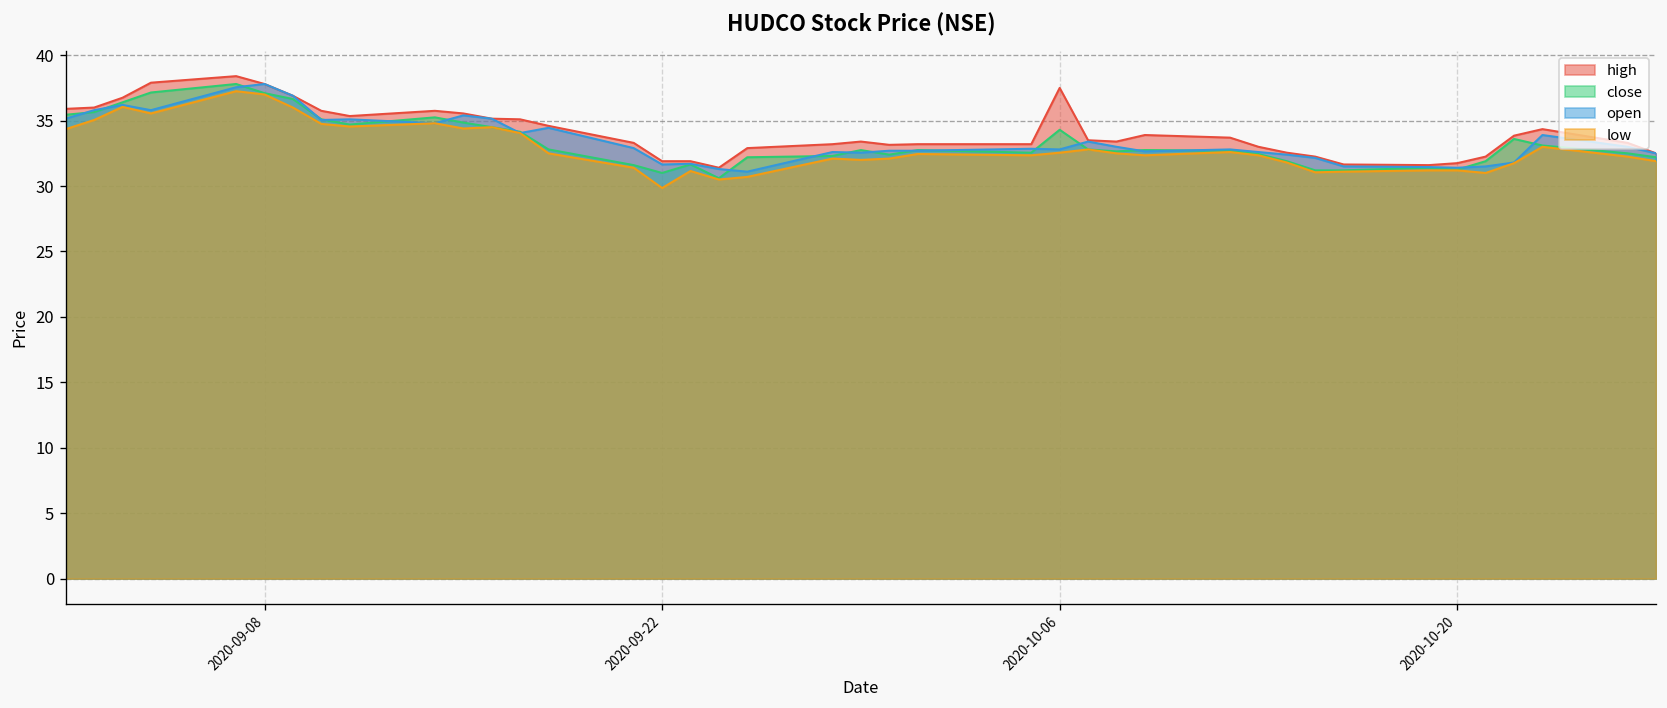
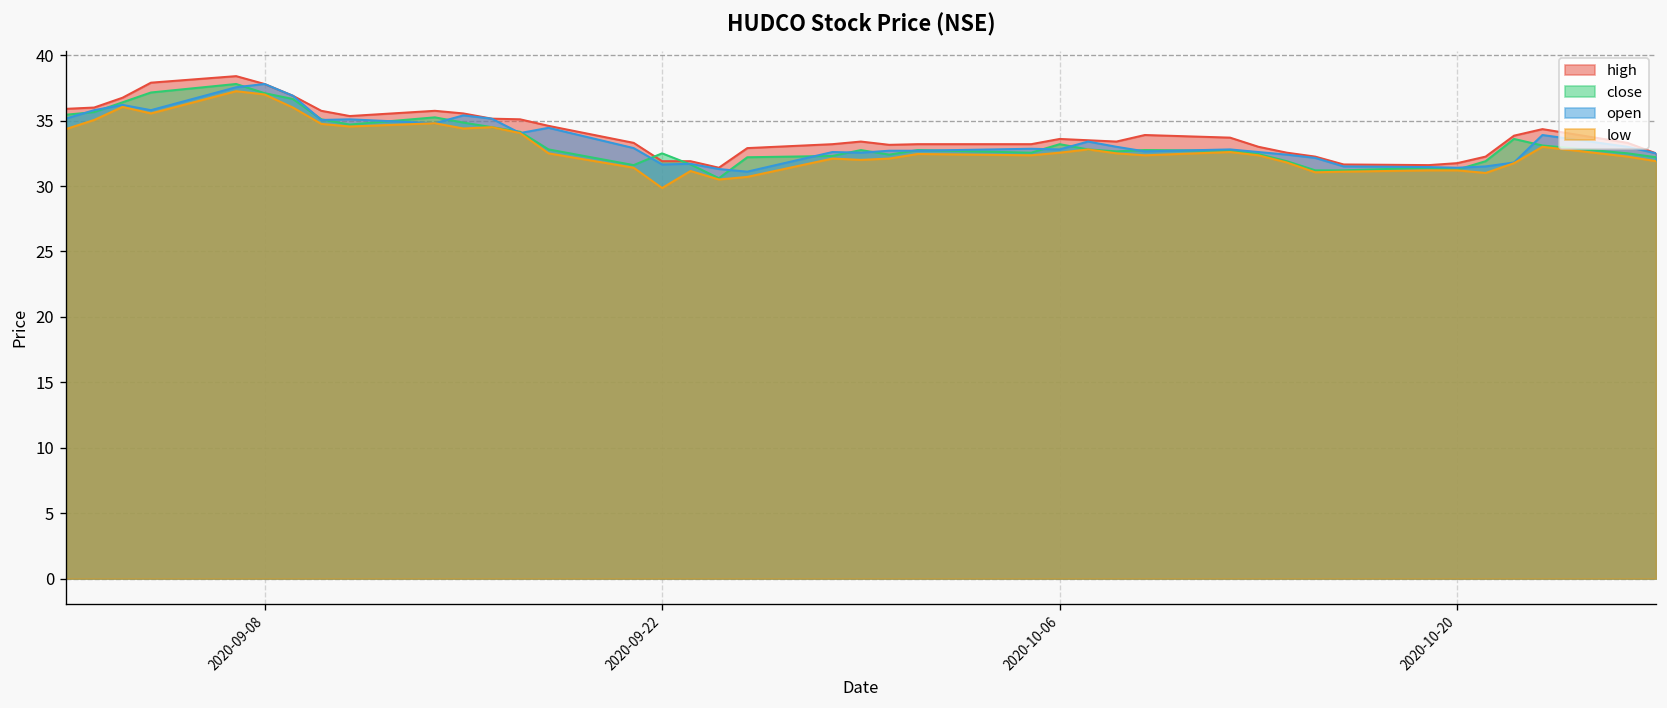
  {
    "high": {
      "2020-09-22": 31.9,
-     "2020-10-06": 37.5,
+     "2020-10-06": 33.6,
      "2020-10-20": 31.8
    },
    "close": {
-     "2020-09-22": 31.0,
-     "2020-10-06": 34.3
+     "2020-09-22": 32.5,
+     "2020-10-06": 33.2
    },
    "open": {
      "2020-09-22": 31.7,
      "2020-10-06": 32.8
    },
    "low": {
      "2020-09-22": 29.9,
      "2020-10-06": 32.6
    }
  }
